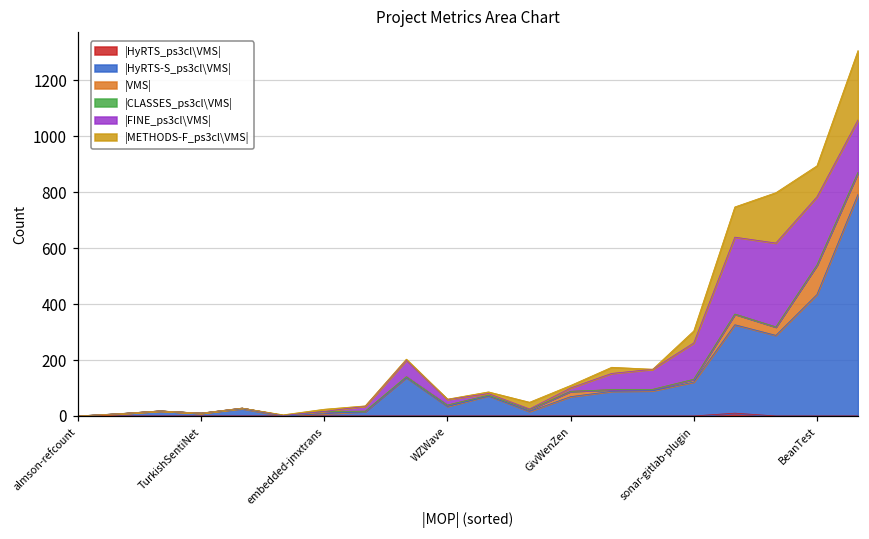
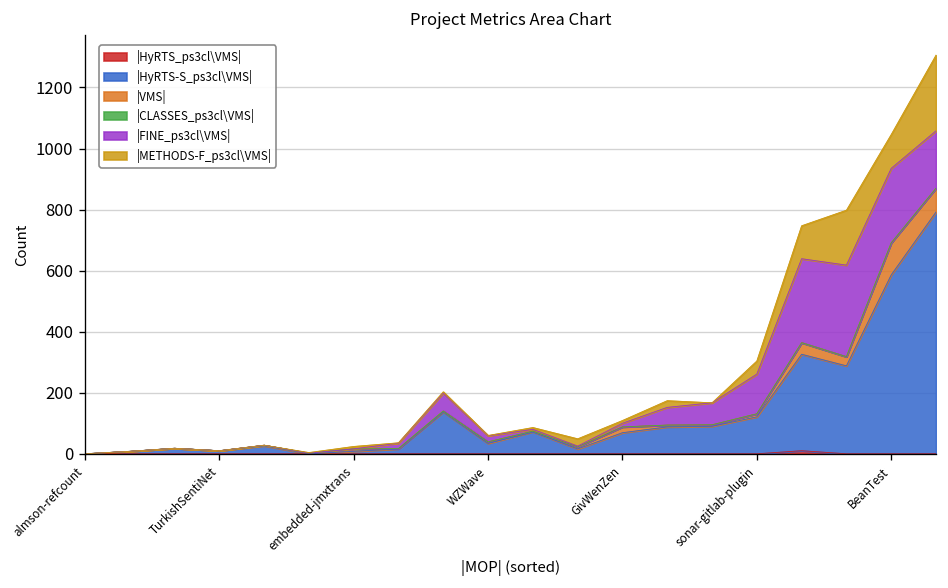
  {
    "|HyRTS_ps3cl\\VMS|": {
      "TurkishSentiNet": 0,
      "BeanTest": 0
    },
    "|HyRTS-S_ps3cl\\VMS|": {
-     "BeanTest": 430
+     "BeanTest": 590
    },
    "|FINE_ps3cl\\VMS|": {
      "BeanTest": 240
    },
    "|METHODS-F_ps3cl\\VMS|": {
      "BeanTest": 110
    }
  }
